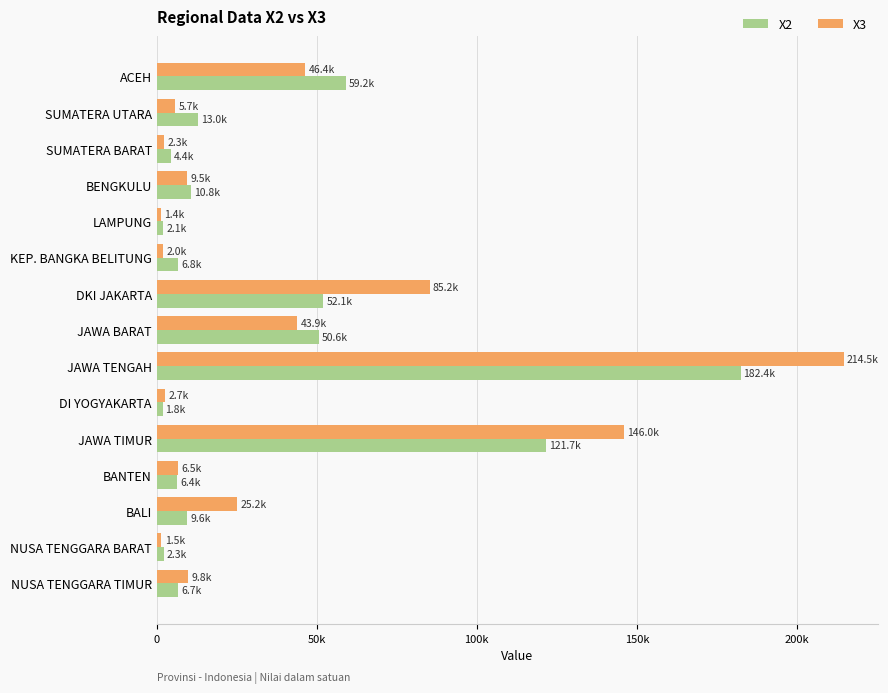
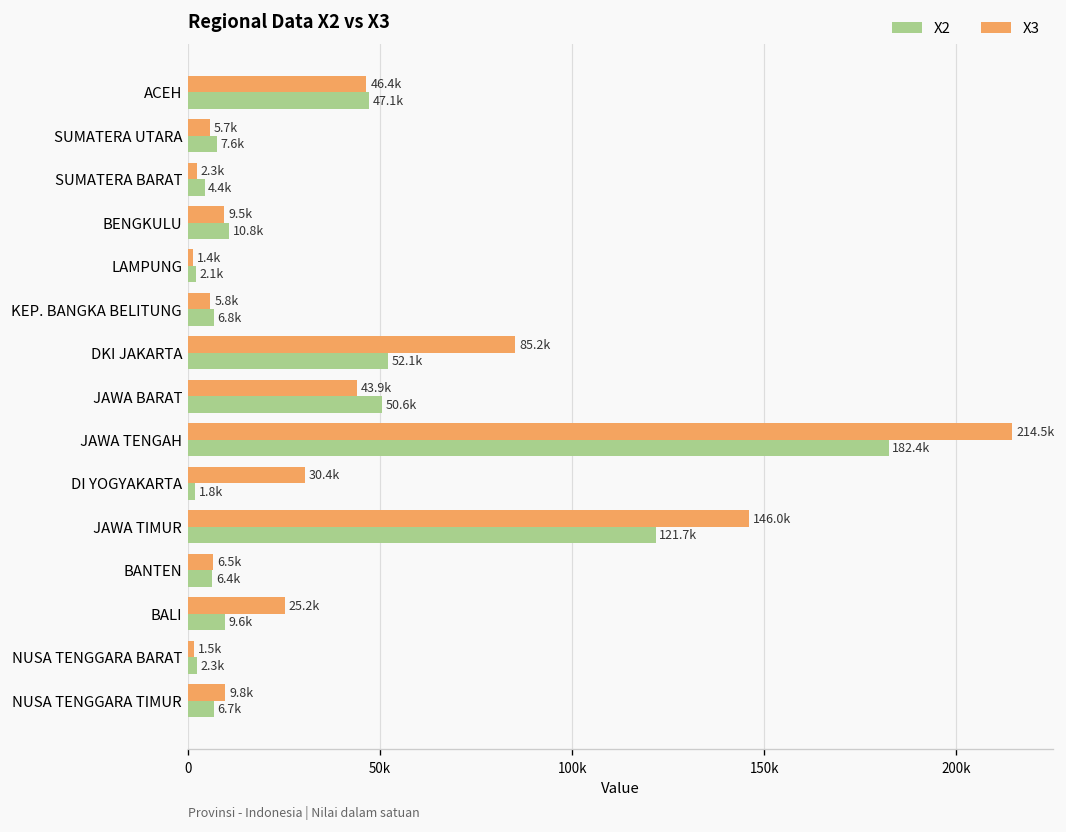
  {
    "X2": {
-     "ACEH": "59.2k",
-     "SUMATERA UTARA": "13.0k",
+     "ACEH": "47.1k",
+     "SUMATERA UTARA": "7.6k",
      "SUMATERA BARAT": "4.4k",
      "BENGKULU": "10.8k",
      "LAMPUNG": "2.1k",
      "KEP. BANGKA BELITUNG": "6.8k",
      "DKI JAKARTA": "52.1k",
      "JAWA BARAT": "50.6k",
      "JAWA TENGAH": "182.4k",
      "DI YOGYAKARTA": "1.8k",
      "JAWA TIMUR": "121.7k",
      "BANTEN": "6.4k",
      "BALI": "9.6k",
      "NUSA TENGGARA BARAT": "2.3k",
      "NUSA TENGGARA TIMUR": "6.7k"
    },
    "X3": {
      "ACEH": "46.4k",
      "SUMATERA UTARA": "5.7k",
      "SUMATERA BARAT": "2.3k",
      "BENGKULU": "9.5k",
      "LAMPUNG": "1.4k",
-     "KEP. BANGKA BELITUNG": "2.0k",
+     "KEP. BANGKA BELITUNG": "5.8k",
      "DKI JAKARTA": "85.2k",
      "JAWA BARAT": "43.9k",
      "JAWA TENGAH": "214.5k",
-     "DI YOGYAKARTA": "2.7k",
+     "DI YOGYAKARTA": "30.4k",
      "JAWA TIMUR": "146.0k",
      "BANTEN": "6.5k",
      "BALI": "25.2k",
      "NUSA TENGGARA BARAT": "1.5k",
      "NUSA TENGGARA TIMUR": "9.8k"
    }
  }
